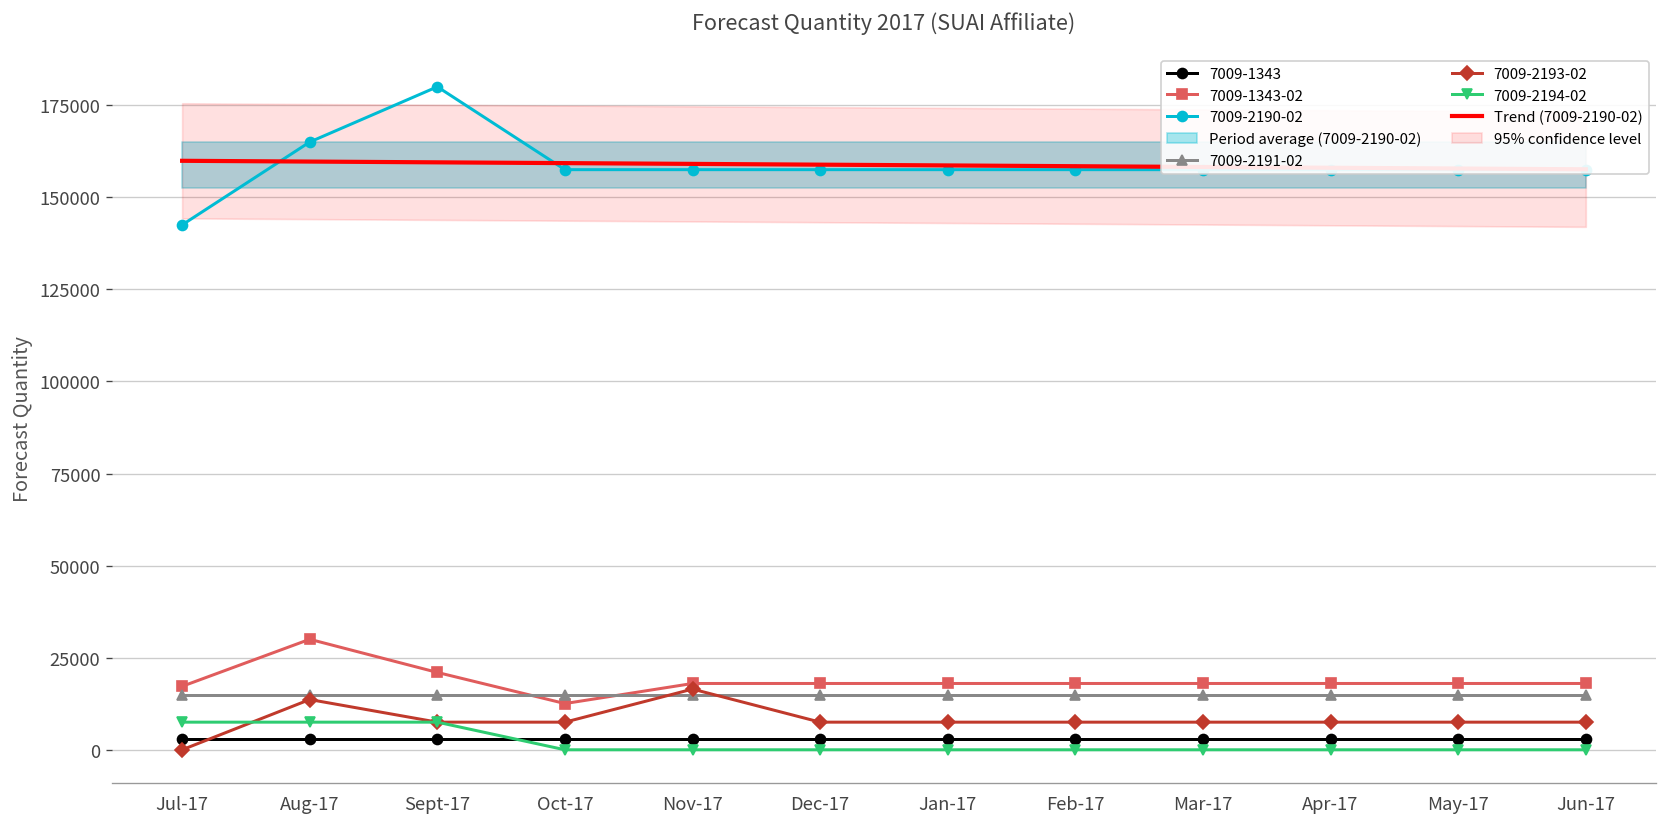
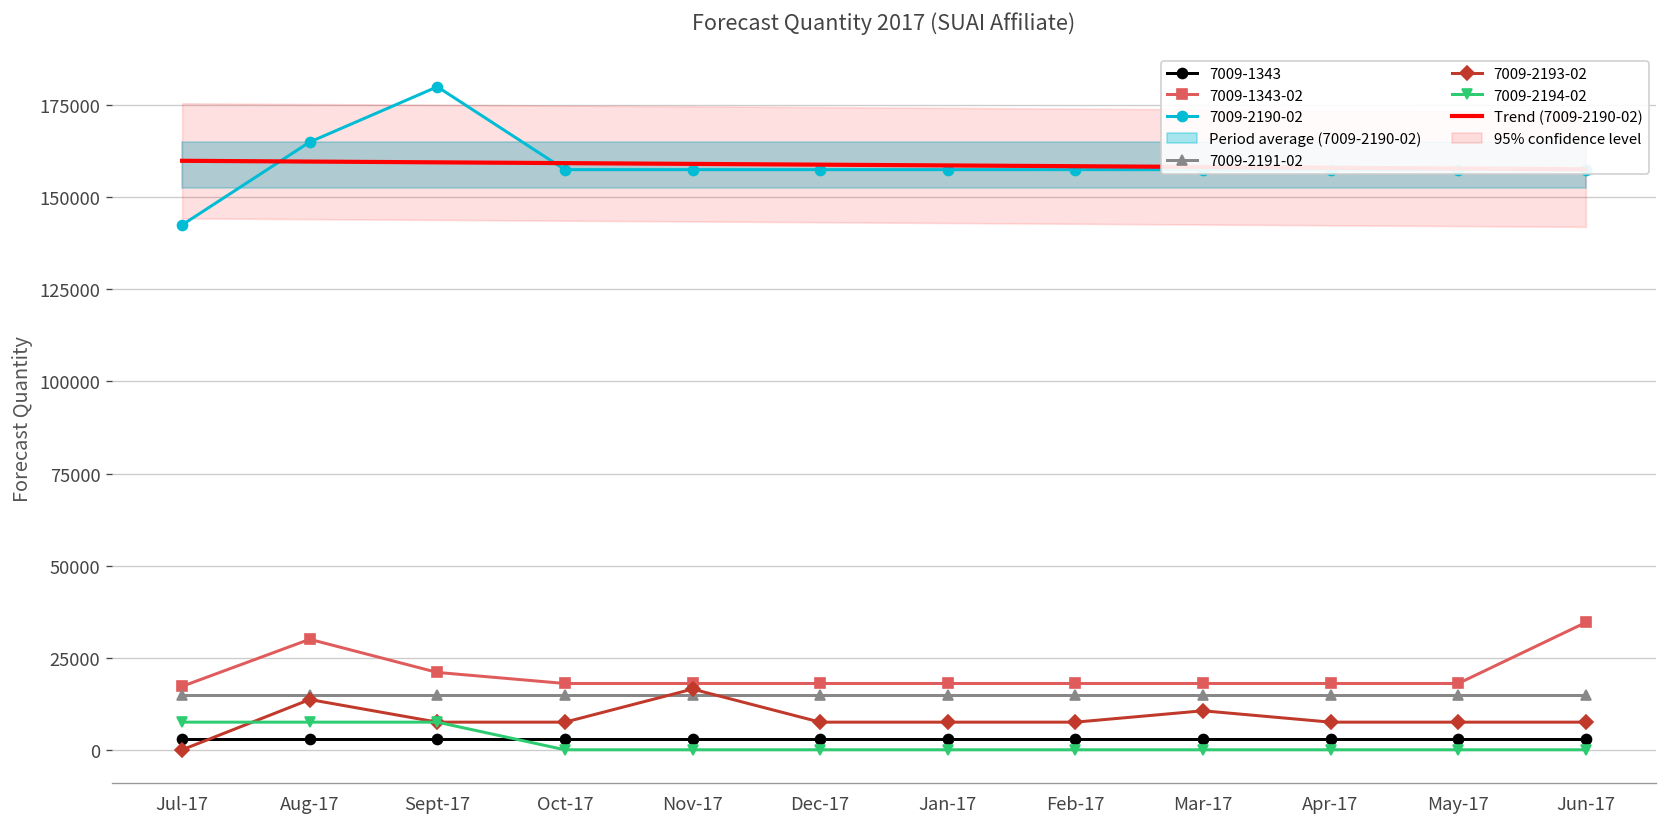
  {
    "7009-1343": {
      "Jul-17": 3000,
      "Aug-17": 3000,
      "Sept-17": 3000,
      "Oct-17": 3000,
      "Nov-17": 3000,
      "Dec-17": 3000,
      "Jan-17": 3000,
      "Feb-17": 3000,
      "Mar-17": 3000,
      "Apr-17": 3000,
      "May-17": 3000,
      "Jun-17": 3000
    },
    "7009-1343-02": {
      "Jul-17": 17000,
      "Aug-17": 30000,
      "Sept-17": 21000,
-     "Oct-17": 13000,
+     "Oct-17": 18000,
      "Nov-17": 18000,
      "Dec-17": 18000,
      "Jan-17": 18000,
      "Feb-17": 18000,
      "Mar-17": 18000,
      "Apr-17": 18000,
      "May-17": 18000,
-     "Jun-17": 18000
+     "Jun-17": 35000
    },
    "7009-2191-02": {
      "Jul-17": 15000,
      "Aug-17": 15000,
      "Sept-17": 15000,
      "Oct-17": 15000,
      "Nov-17": 15000,
      "Dec-17": 15000,
      "Jan-17": 15000,
      "Feb-17": 15000,
      "Mar-17": 15000,
      "Apr-17": 15000,
      "May-17": 15000,
      "Jun-17": 15000
    },
    "7009-2193-02": {
      "Jul-17": 0,
      "Aug-17": 14000,
      "Oct-17": 8000,
      "Nov-17": 16000,
      "Dec-17": 8000,
      "Jan-17": 8000,
      "Feb-17": 8000,
-     "Mar-17": 8000,
+     "Mar-17": 11000,
      "Apr-17": 8000,
      "May-17": 8000,
      "Jun-17": 8000
    },
    "7009-2194-02": {
      "Jul-17": 8000,
      "Aug-17": 8000,
      "Oct-17": 0,
      "Nov-17": 0,
      "Dec-17": 0,
      "Jan-17": 0,
      "Feb-17": 0,
      "Mar-17": 0,
      "Apr-17": 0,
      "May-17": 0,
      "Jun-17": 0
    }
  }
